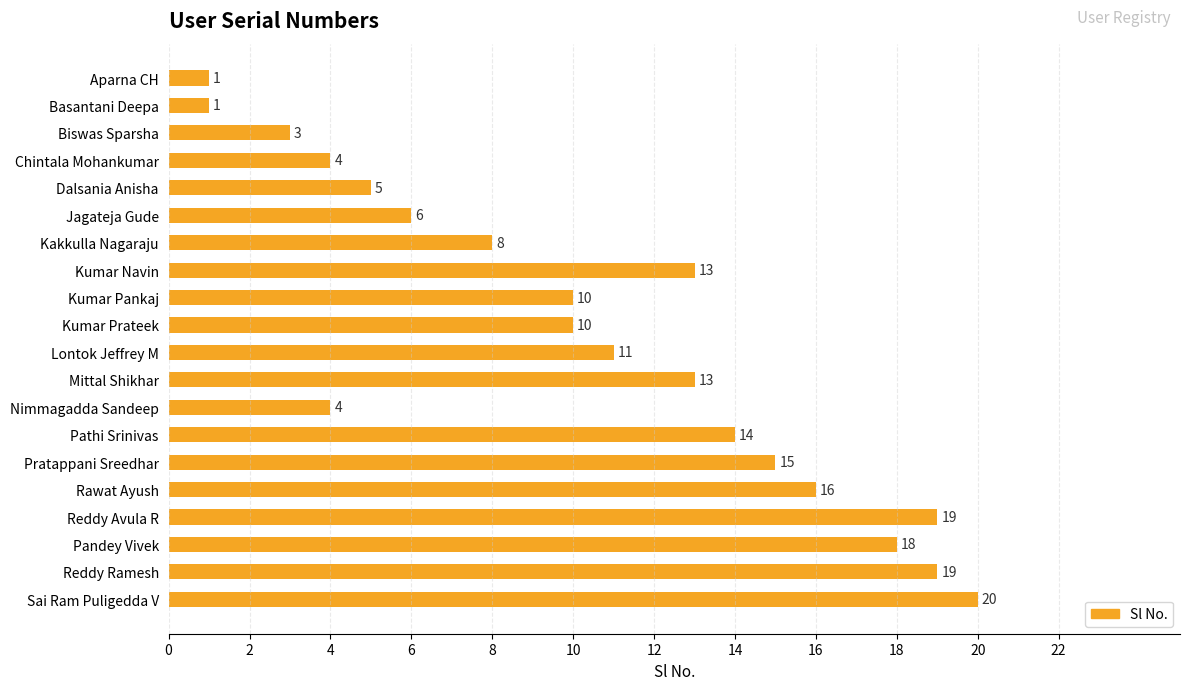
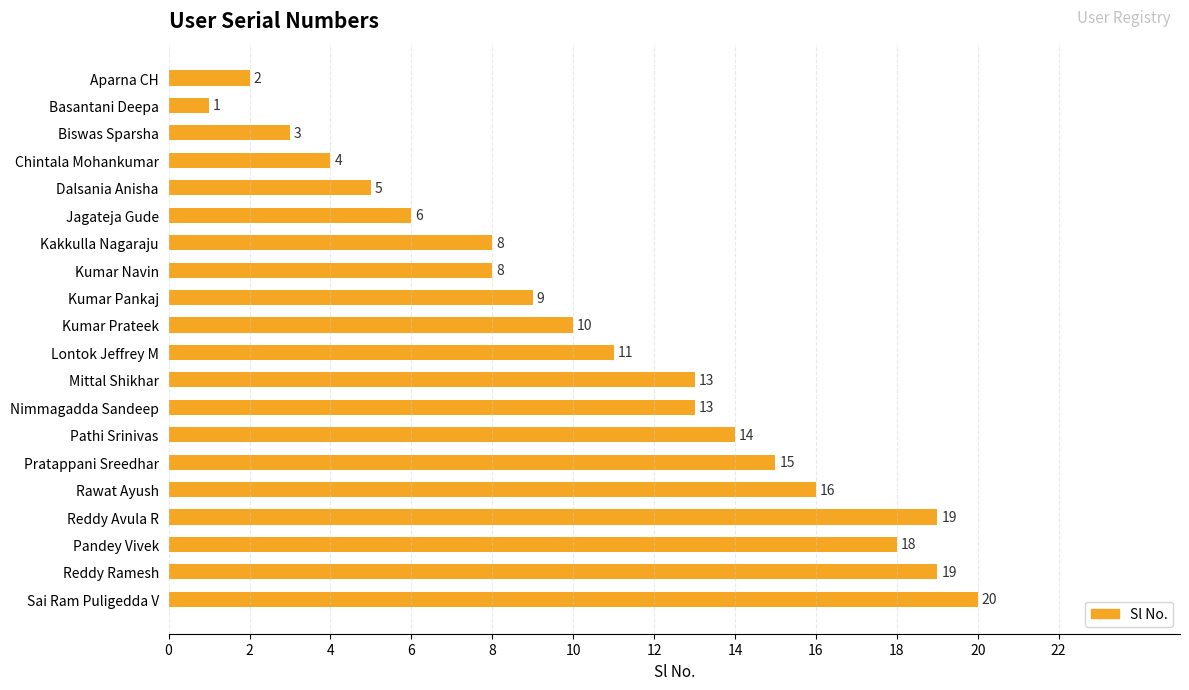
  {
-   "Aparna CH": 1,
+   "Aparna CH": 2,
    "Basantani Deepa": 1,
    "Biswas Sparsha": 3,
    "Chintala Mohankumar": 4,
    "Dalsania Anisha": 5,
    "Jagateja Gude": 6,
    "Kakkulla Nagaraju": 8,
-   "Kumar Navin": 13,
-   "Kumar Pankaj": 10,
+   "Kumar Navin": 8,
+   "Kumar Pankaj": 9,
    "Kumar Prateek": 10,
    "Lontok Jeffrey M": 11,
    "Mittal Shikhar": 13,
-   "Nimmagadda Sandeep": 4,
+   "Nimmagadda Sandeep": 13,
    "Pathi Srinivas": 14,
    "Pratappani Sreedhar": 15,
    "Rawat Ayush": 16,
    "Reddy Avula R": 19,
    "Pandey Vivek": 18,
    "Reddy Ramesh": 19,
    "Sai Ram Puligedda V": 20
  }
